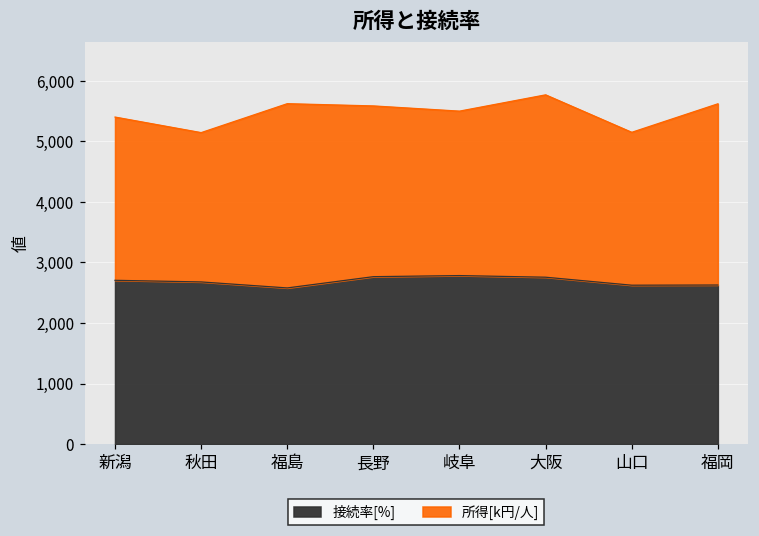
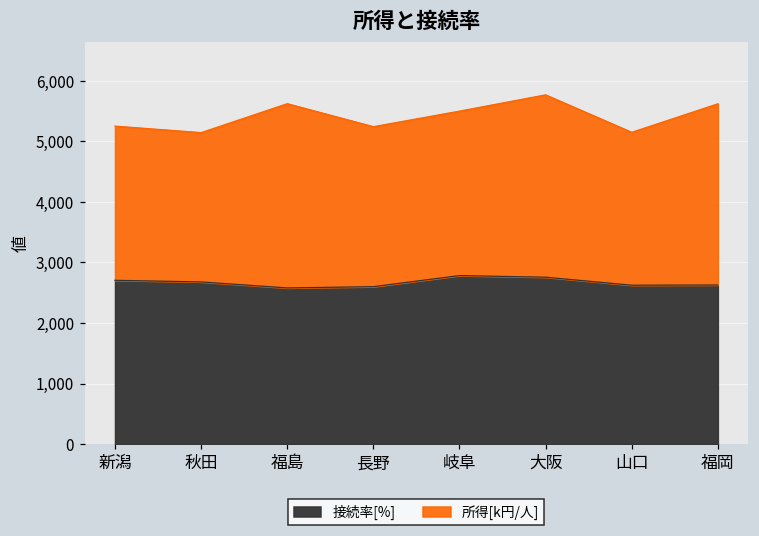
  {
    "接続率[%]": {
      "新潟": "2,700",
      "秋田": "2,700",
      "福島": "2,600",
-     "長野": "2,800",
+     "長野": "2,600",
      "岐阜": "2,800",
      "大阪": "2,800",
      "山口": "2,600",
      "福岡": "2,600"
    },
    "所得[k円/人]": {
-     "新潟": "2,700",
+     "新潟": "2,500",
      "秋田": "2,500",
      "福島": "3,000",
-     "長野": "2,800",
+     "長野": "2,600",
      "岐阜": "2,700",
      "大阪": "3,000",
      "山口": "2,500",
      "福岡": "3,000"
    }
  }
